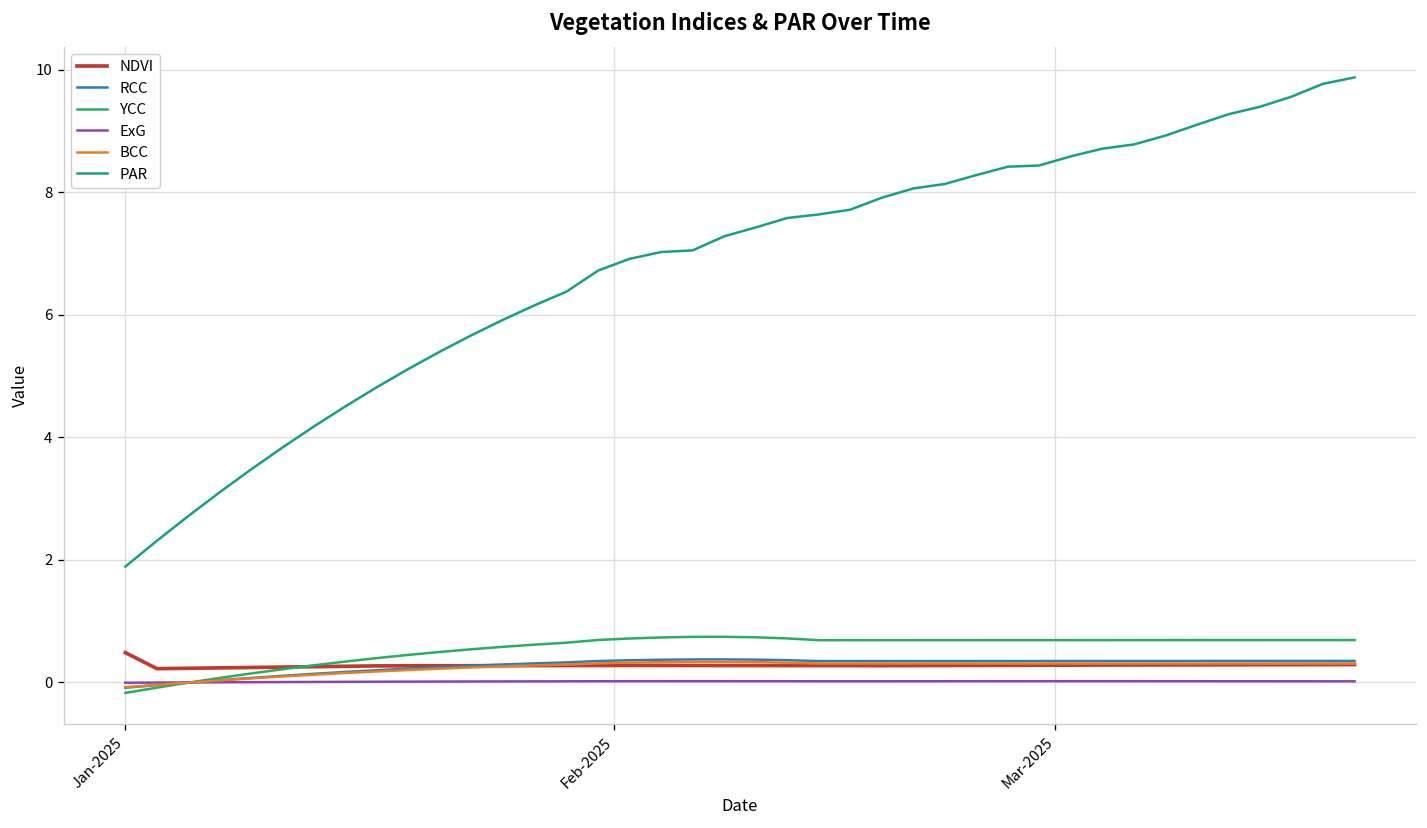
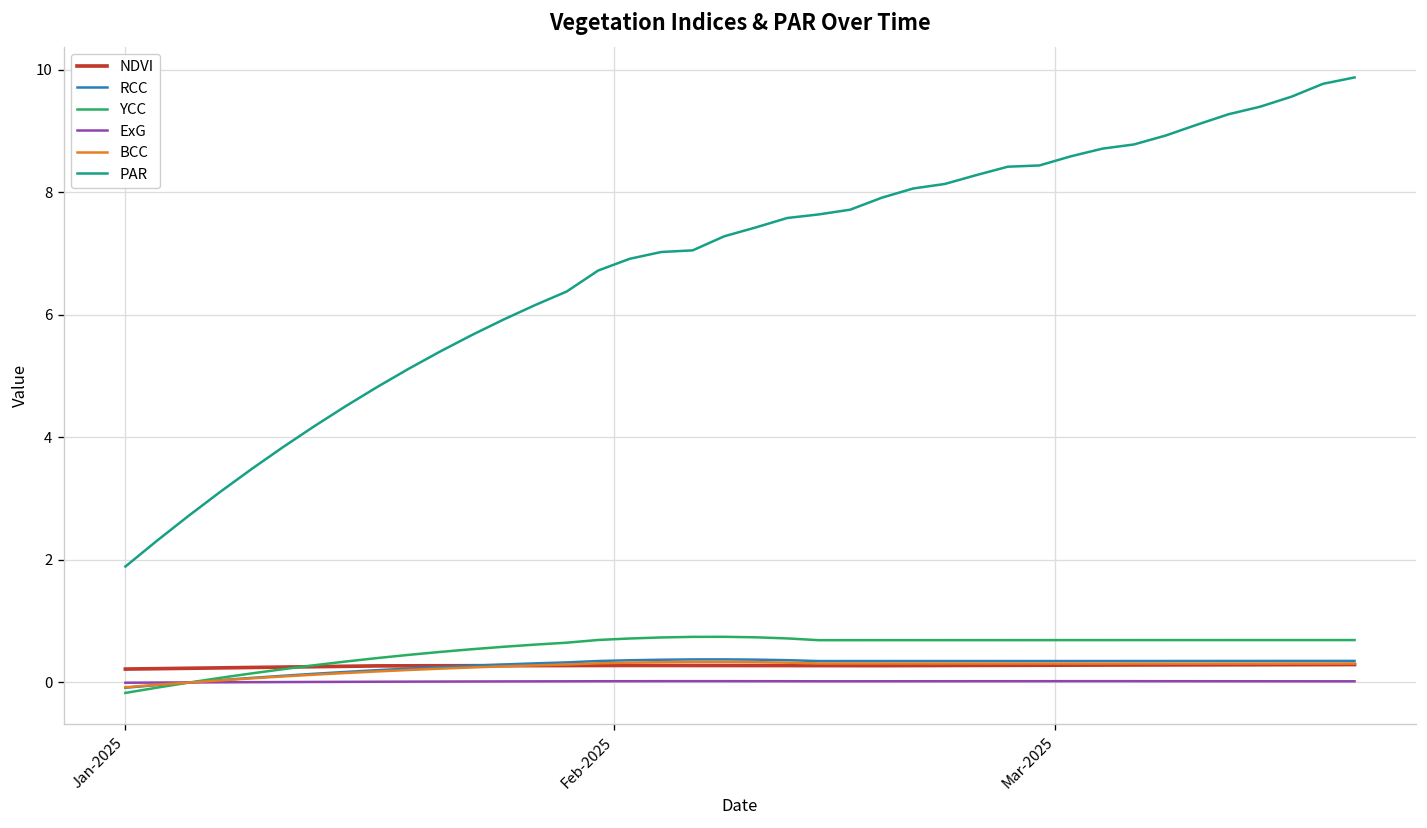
  {
    "NDVI": {
-     "Jan-2025": 0.5
+     "Jan-2025": 0.2
    },
    "ExG": {
      "Jan-2025": 0.0
    }
  }
